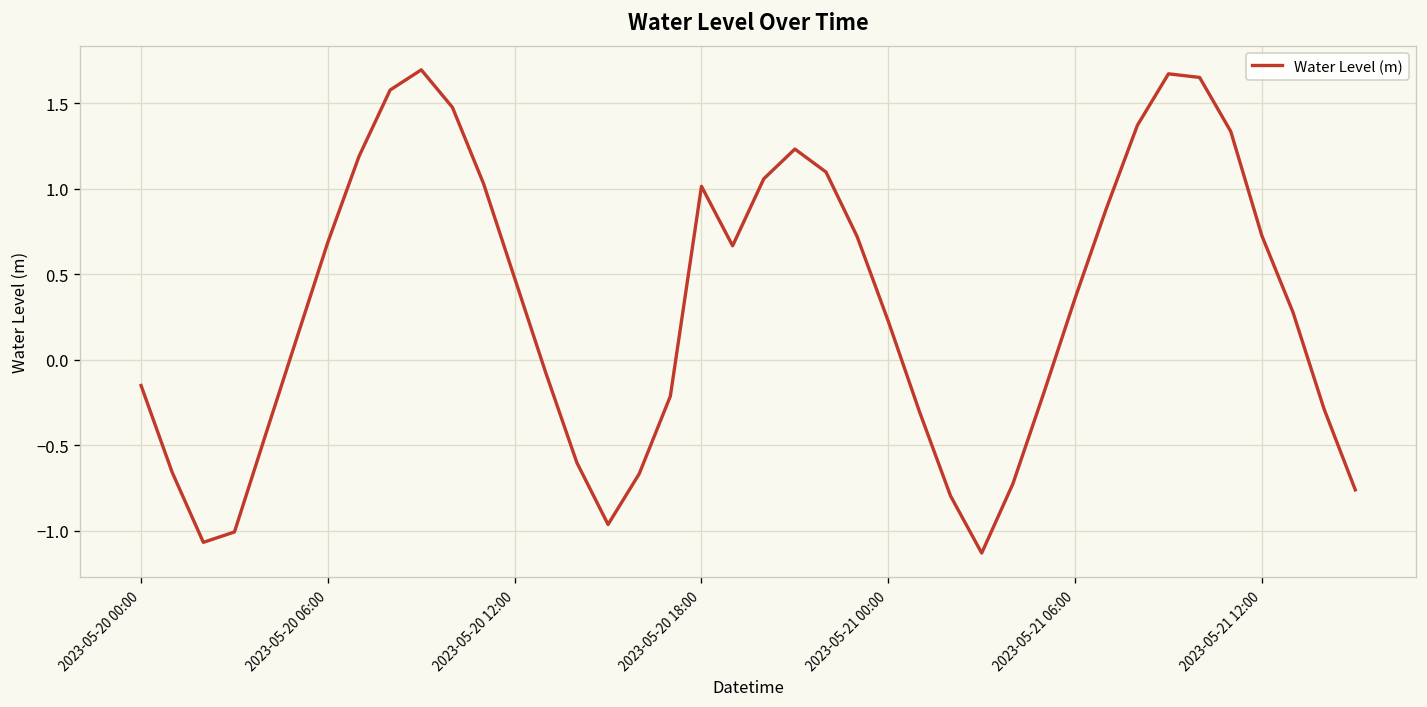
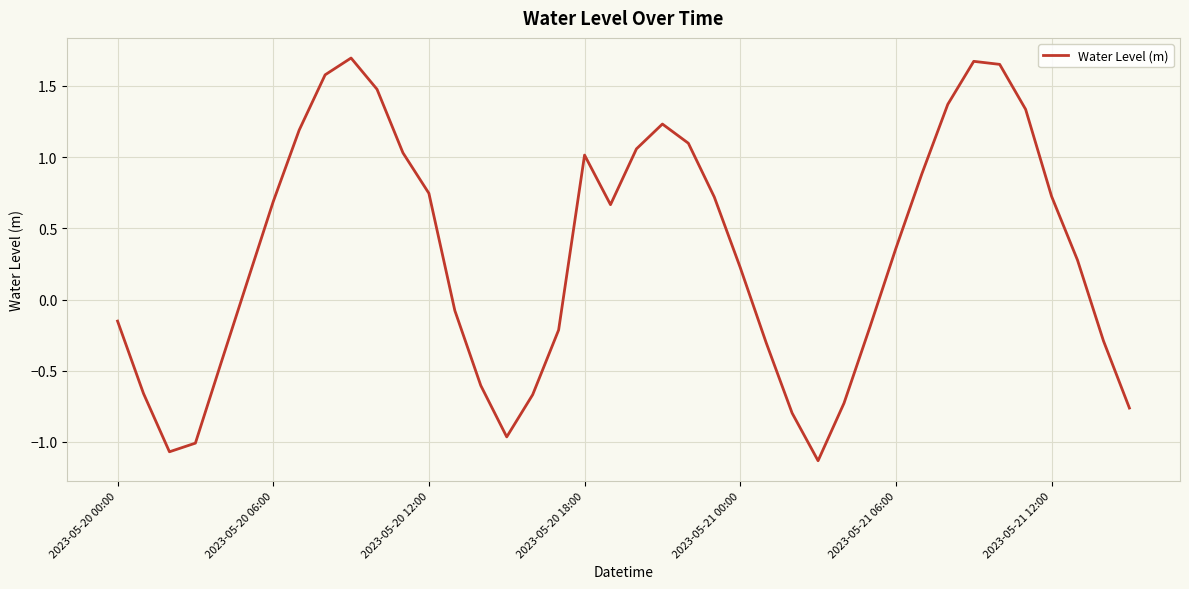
  {
    "2023-05-20 00:00": -0.15,
    "2023-05-20 06:00": 0.69,
-   "2023-05-20 12:00": 0.48,
+   "2023-05-20 12:00": 0.75,
    "2023-05-20 18:00": 1.01,
    "2023-05-21 00:00": 0.23,
    "2023-05-21 06:00": 0.36,
    "2023-05-21 12:00": 0.73
  }
